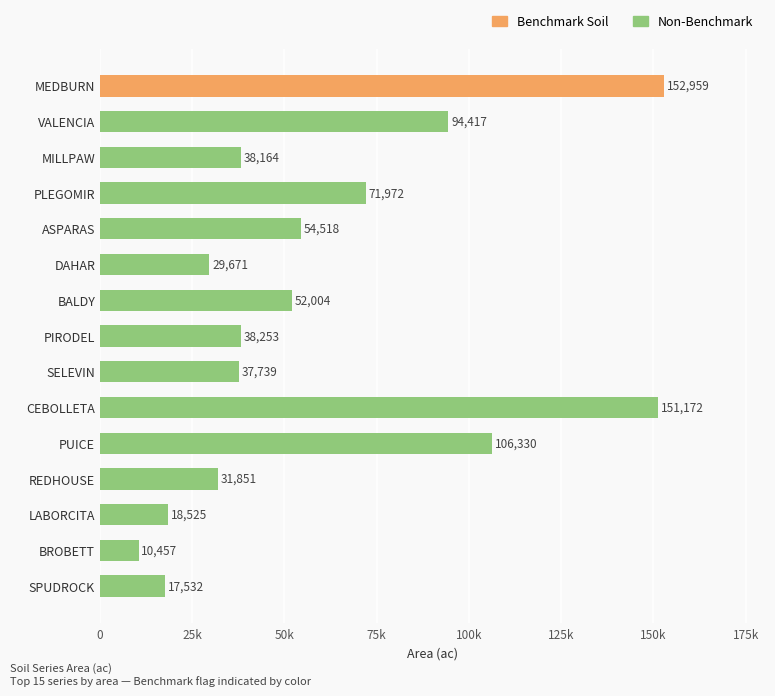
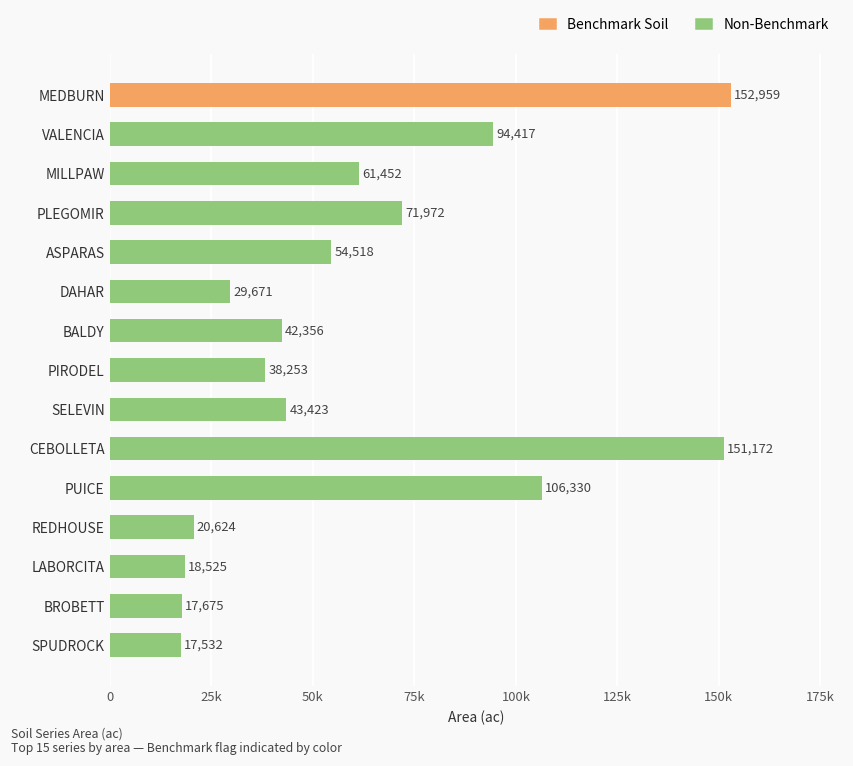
  {
    "MEDBURN": "152,959",
    "VALENCIA": "94,417",
-   "MILLPAW": "38,164",
+   "MILLPAW": "61,452",
    "PLEGOMIR": "71,972",
    "ASPARAS": "54,518",
    "DAHAR": "29,671",
-   "BALDY": "52,004",
+   "BALDY": "42,356",
    "PIRODEL": "38,253",
-   "SELEVIN": "37,739",
+   "SELEVIN": "43,423",
    "CEBOLLETA": "151,172",
    "PUICE": "106,330",
-   "REDHOUSE": "31,851",
+   "REDHOUSE": "20,624",
    "LABORCITA": "18,525",
-   "BROBETT": "10,457",
+   "BROBETT": "17,675",
    "SPUDROCK": "17,532"
  }
